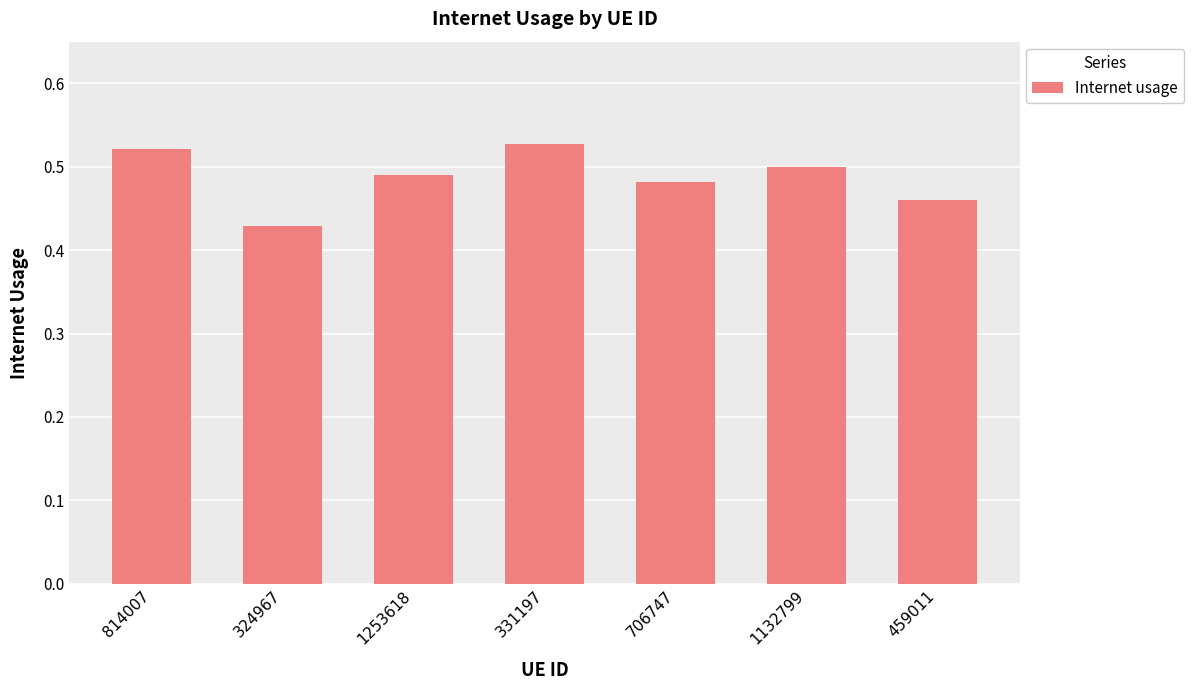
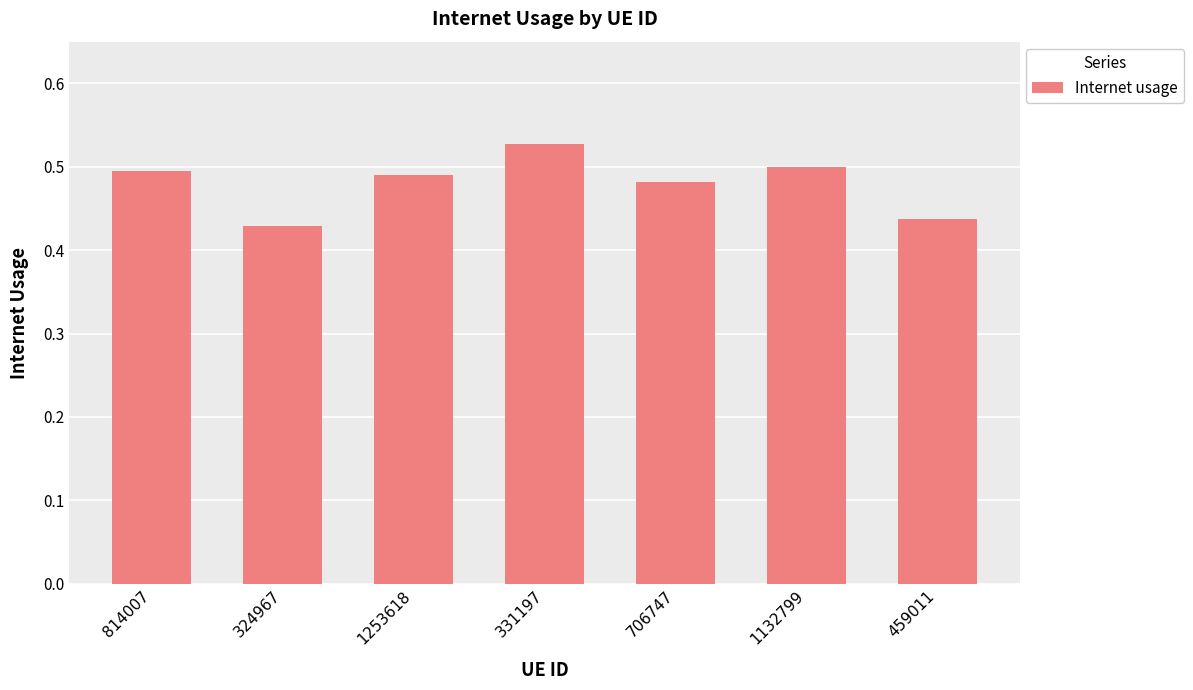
  {
-   "814007": 0.52,
+   "814007": 0.49,
    "324967": 0.43,
    "1253618": 0.49,
    "331197": 0.53,
    "706747": 0.48,
    "1132799": 0.50,
-   "459011": 0.46
+   "459011": 0.44
  }
